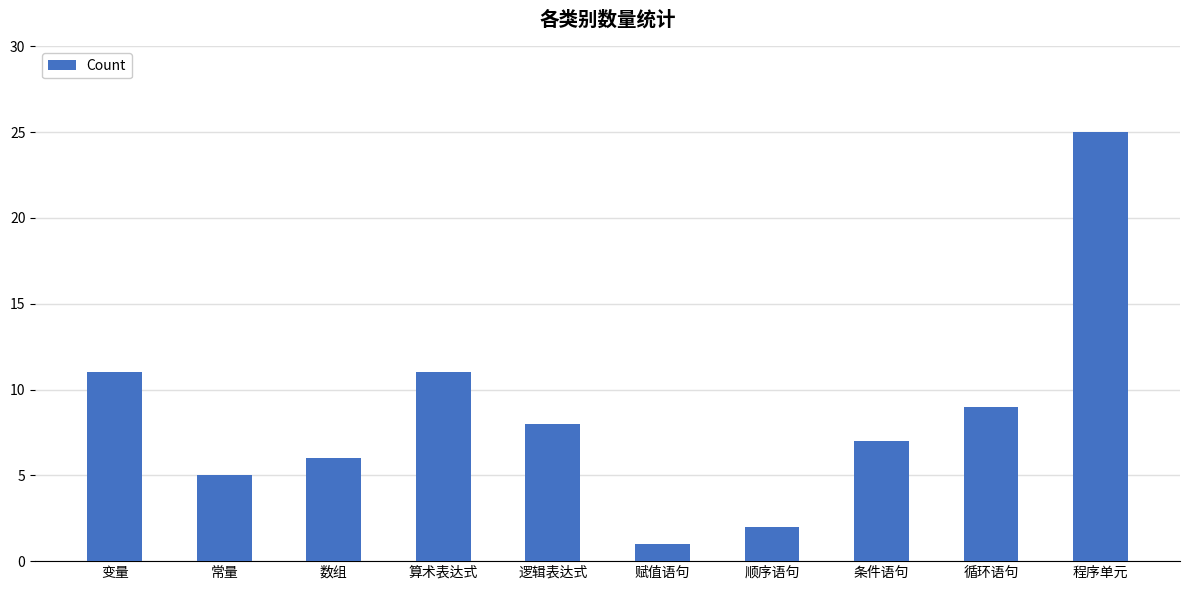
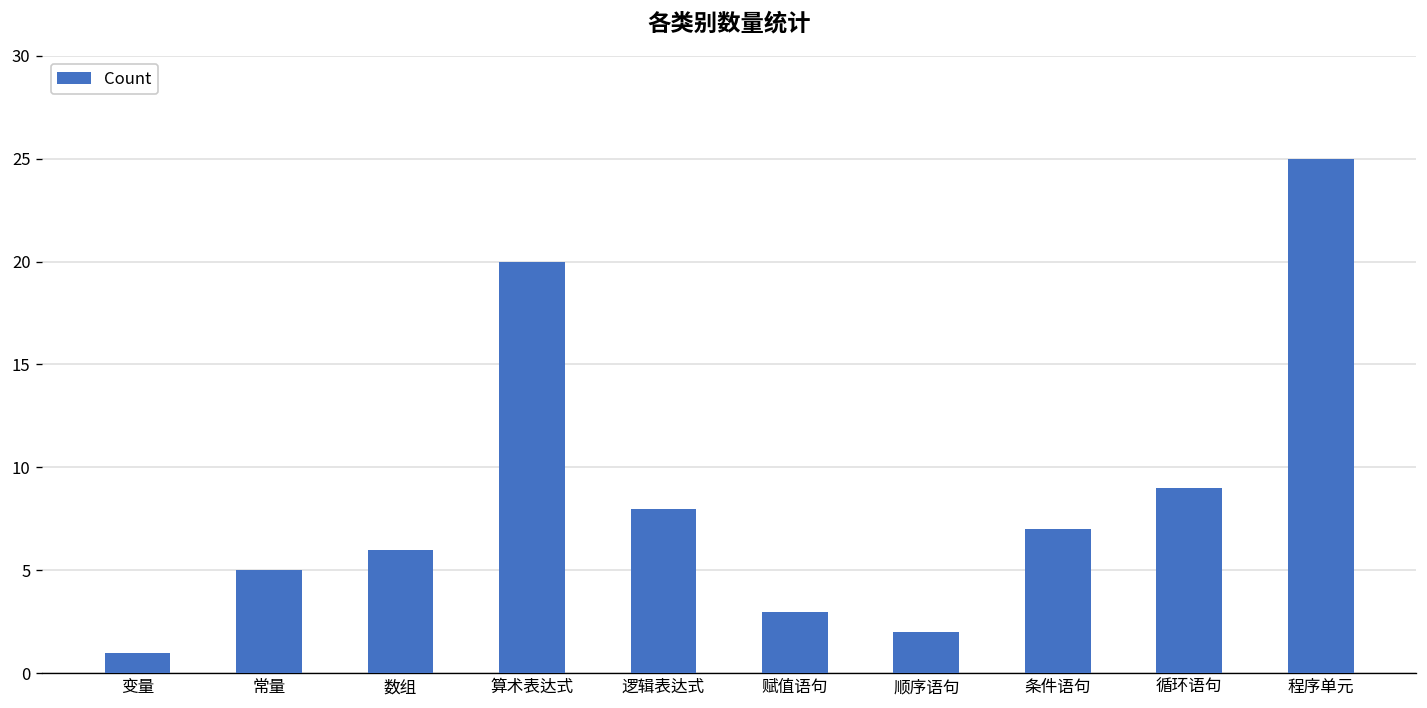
  {
-   "变量": 11,
+   "变量": 1,
    "常量": 5,
    "数组": 6,
-   "算术表达式": 11,
+   "算术表达式": 20,
    "逻辑表达式": 8,
-   "赋值语句": 1,
+   "赋值语句": 3,
    "顺序语句": 2,
    "条件语句": 7,
    "循环语句": 9,
    "程序单元": 25
  }
